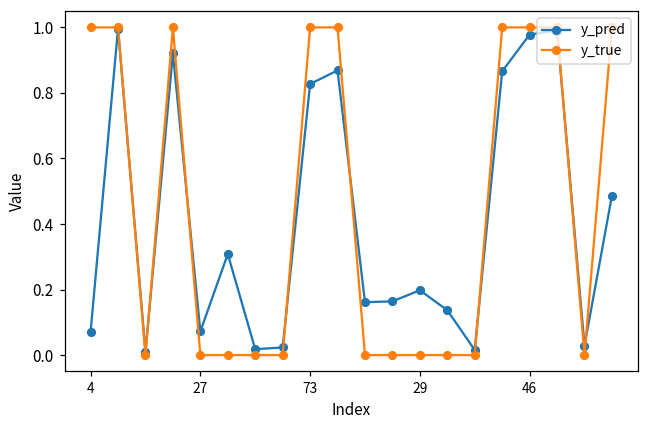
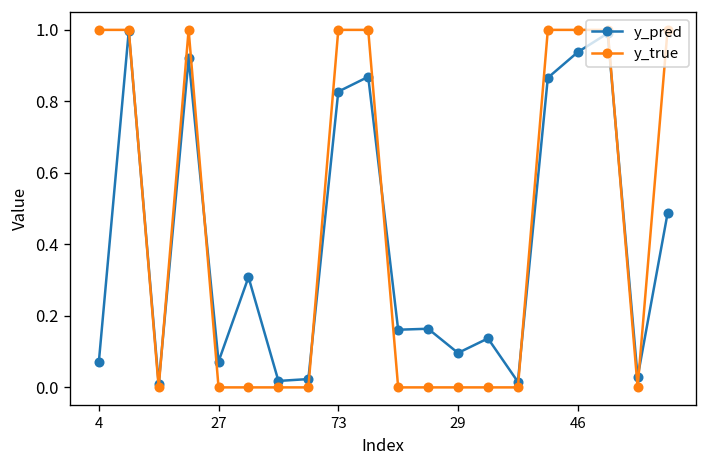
  {
    "y_pred": {
      "4": 0.07,
      "27": 0.07,
      "73": 0.83,
-     "29": 0.20,
-     "46": 0.98
+     "29": 0.10,
+     "46": 0.94
    },
    "y_true": {
      "4": 1.00,
      "27": 0.00,
      "73": 1.00,
      "29": 0.00,
      "46": 1.00
    }
  }
